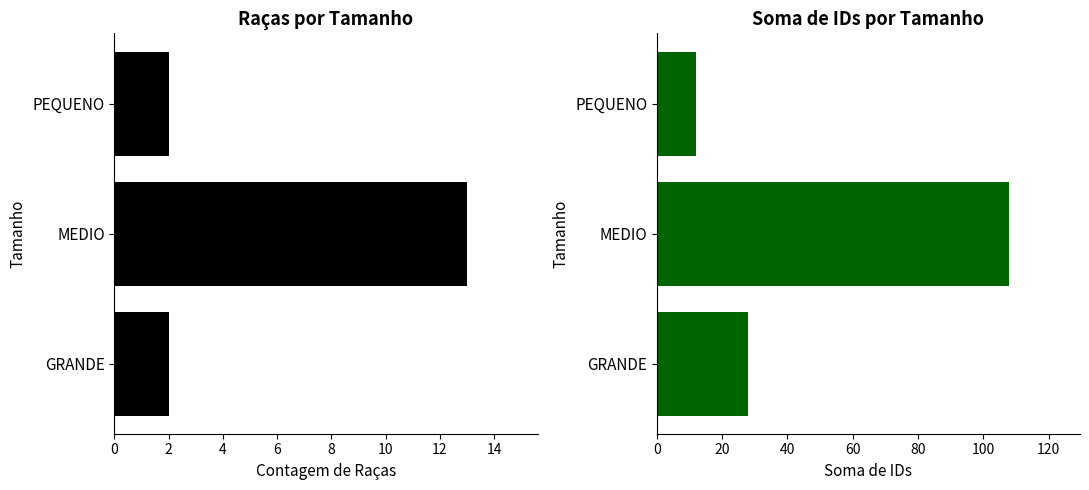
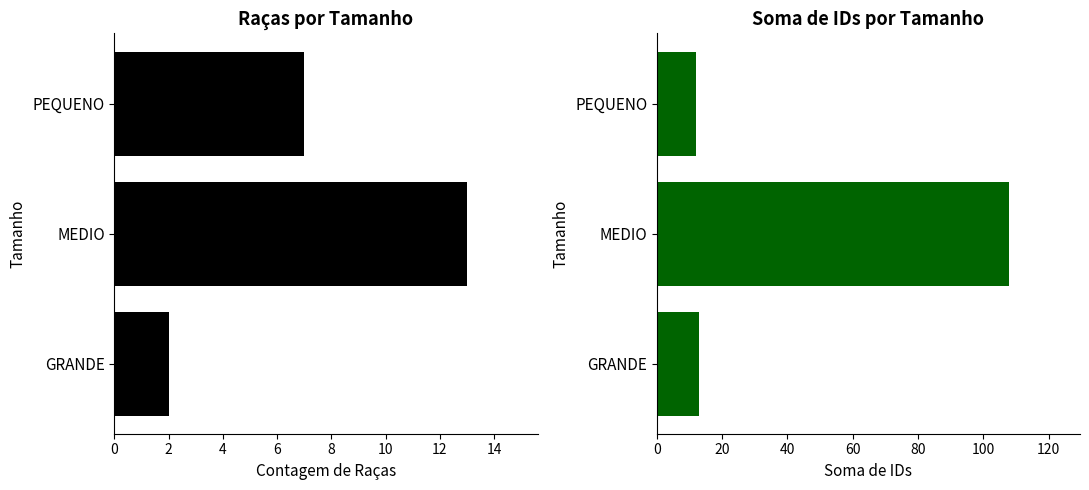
  {
    "Raças por Tamanho": {
-     "PEQUENO": 2,
+     "PEQUENO": 7,
      "MEDIO": 13,
      "GRANDE": 2
    },
    "Soma de IDs por Tamanho": {
      "PEQUENO": 12,
      "MEDIO": 108,
-     "GRANDE": 28
+     "GRANDE": 13
    }
  }
